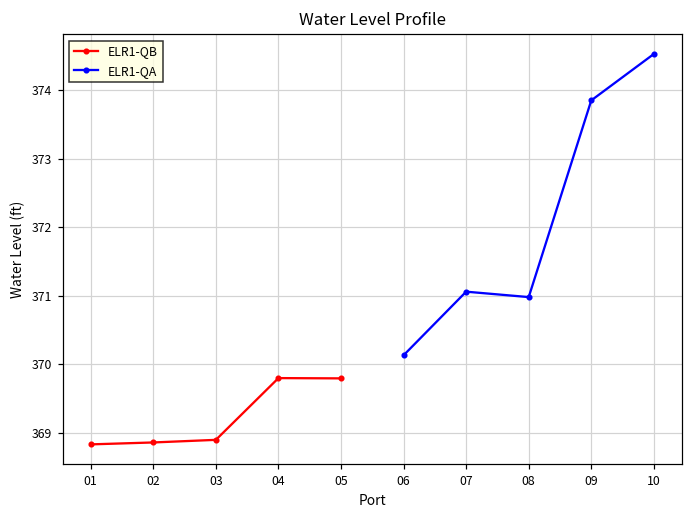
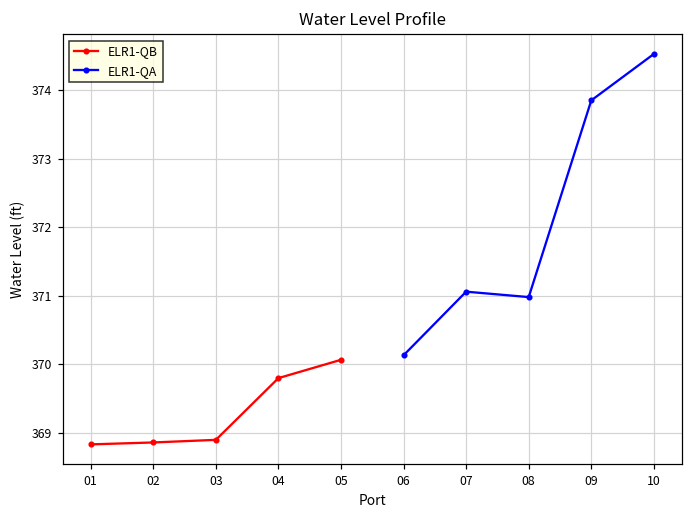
  {
    "ELR1-QB": {
      "01": 368.8,
      "02": 368.9,
      "03": 368.9,
      "04": 369.8,
-     "05": 369.8
+     "05": 370.1
    },
    "ELR1-QA": {
      "06": 370.1,
      "07": 371.1,
      "08": 371.0,
      "09": 373.9,
      "10": 374.5
    }
  }
